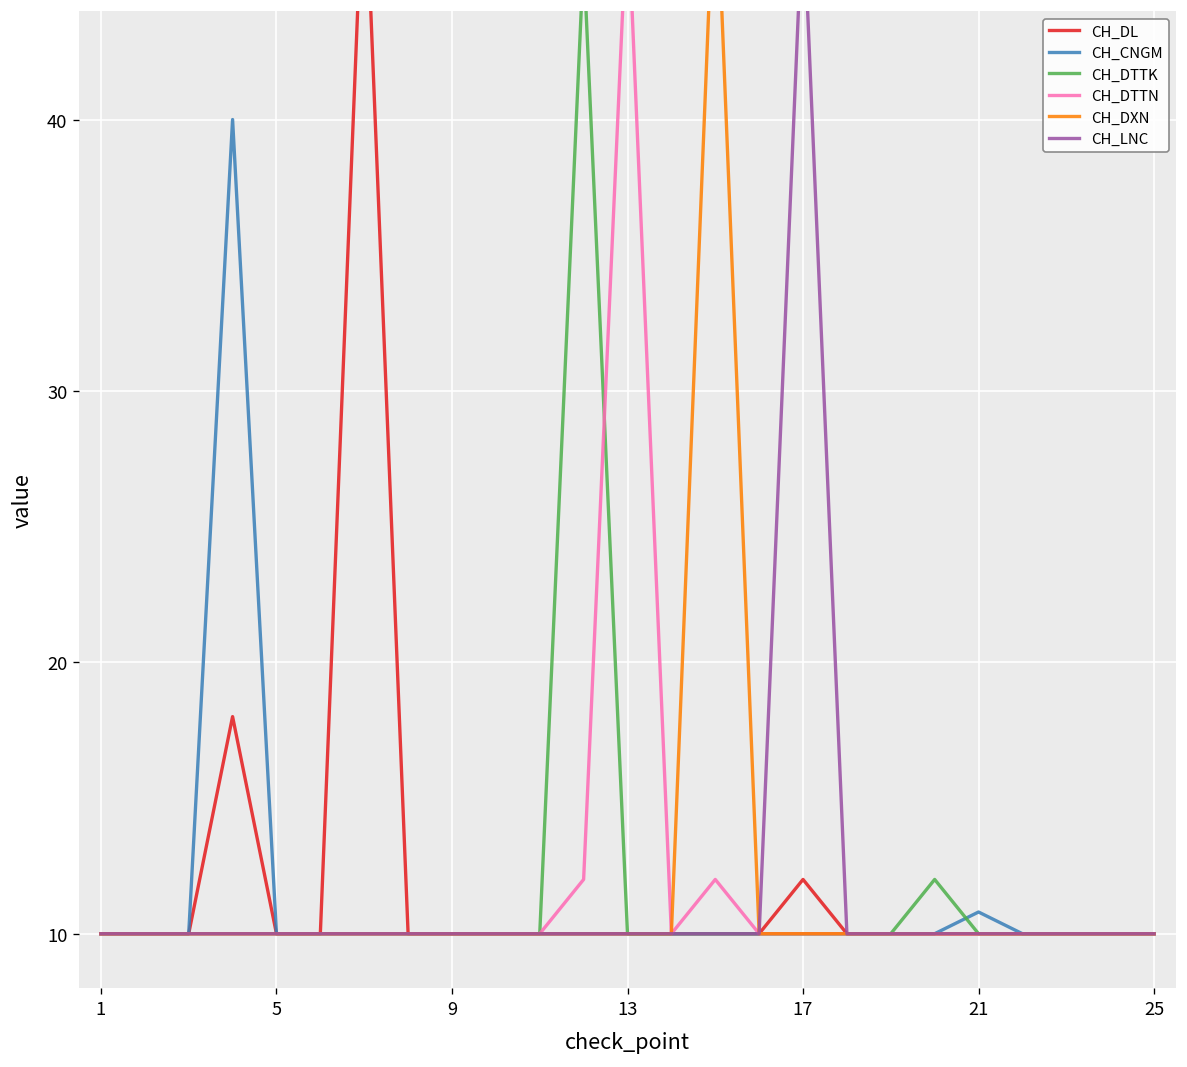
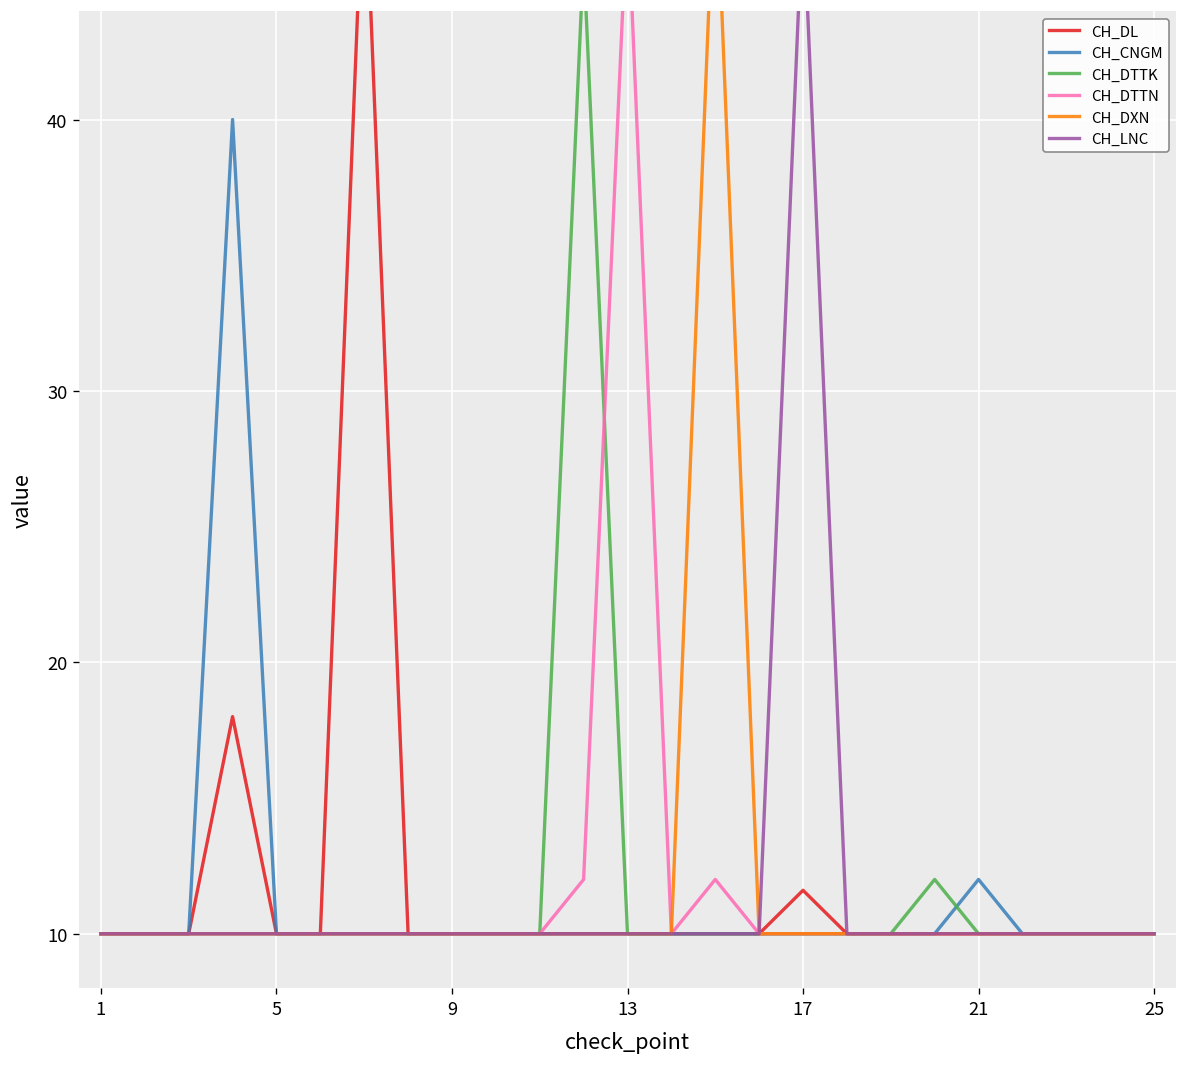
  {
    "CH_DL": {
-     "17": 12.0
+     "17": 11.6
    },
    "CH_CNGM": {
-     "21": 10.8
+     "21": 12.0
    }
  }
